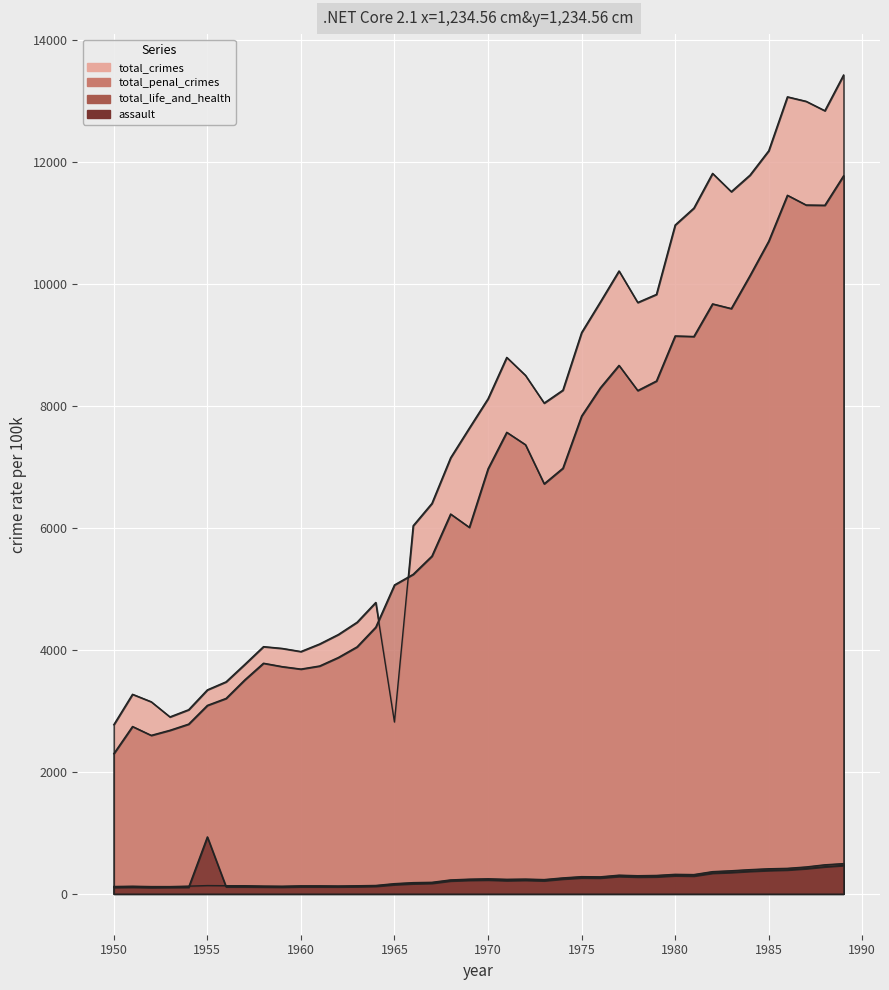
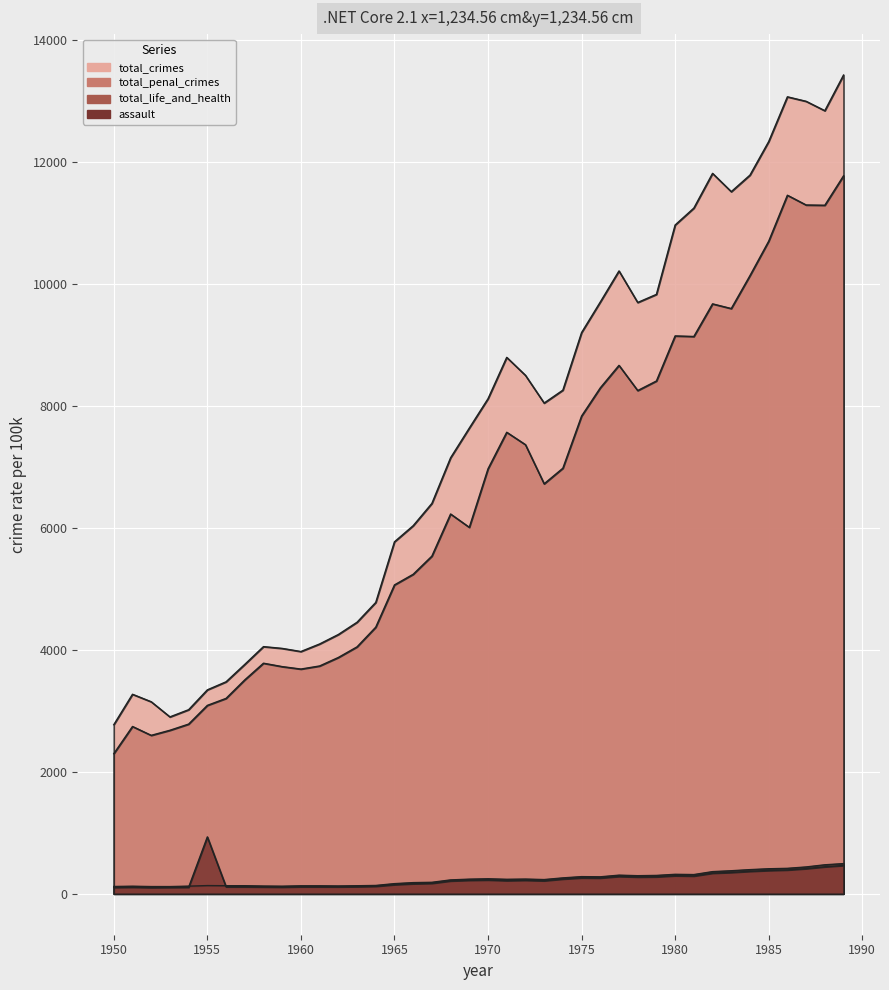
  {
    "total_crimes": {
      "1950": 2800,
      "1955": 3300,
      "1960": 4000,
-     "1965": 2800,
+     "1965": 5800,
      "1970": 8100,
      "1975": 9200,
      "1980": 11000,
-     "1985": 12200
+     "1985": 12300
    },
    "assault": {
      "1955": 900
    }
  }
